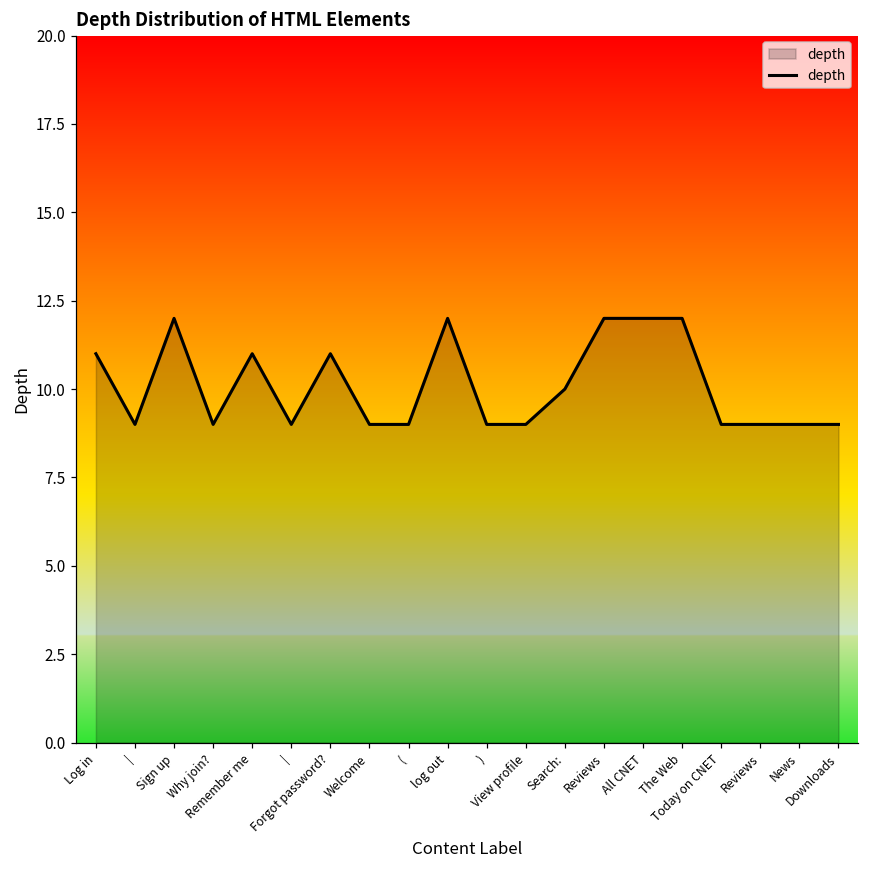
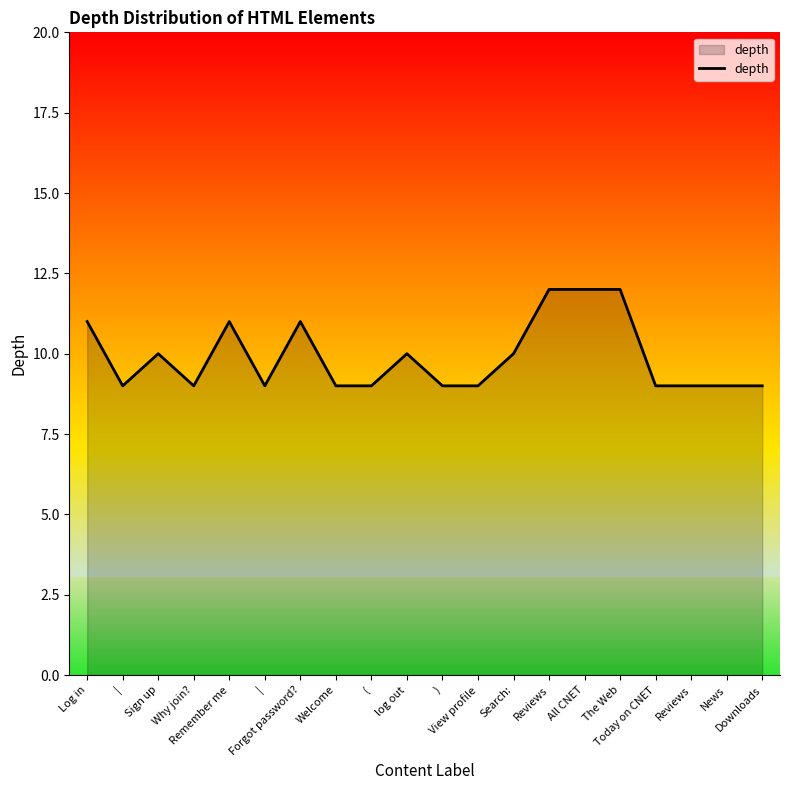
  {
    "Log in": 11,
-   "Sign up": 12,
+   "Sign up": 10,
    "Why join?": 9,
    "Remember me": 11,
    "Forgot password?": 11,
    "Welcome": 9,
    "(": 9,
-   "log out": 12,
+   "log out": 10,
    ")": 9,
    "View profile": 9,
    "Search:": 10,
    "All CNET": 12,
    "The Web": 12,
    "Today on CNET": 9,
    "News": 9,
    "Downloads": 9
  }
